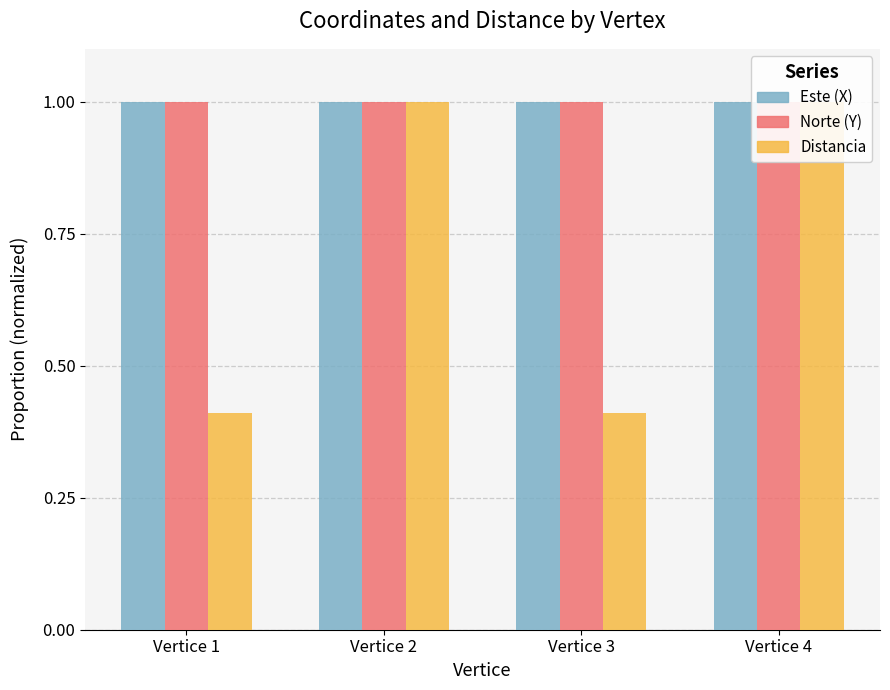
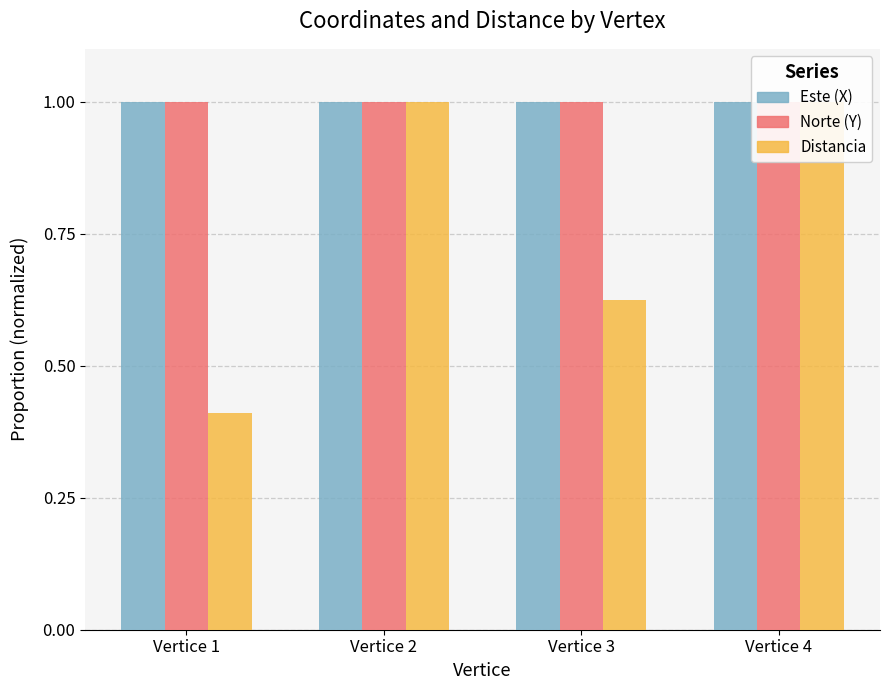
  {
    "Este (X)": {
      "Vertice 1": 1.00,
      "Vertice 2": 1.00,
      "Vertice 3": 1.00,
      "Vertice 4": 1.00
    },
    "Norte (Y)": {
      "Vertice 1": 1.00,
      "Vertice 2": 1.00,
      "Vertice 3": 1.00
    },
    "Distancia": {
      "Vertice 1": 0.41,
      "Vertice 2": 1.00,
-     "Vertice 3": 0.41
+     "Vertice 3": 0.63
    }
  }
